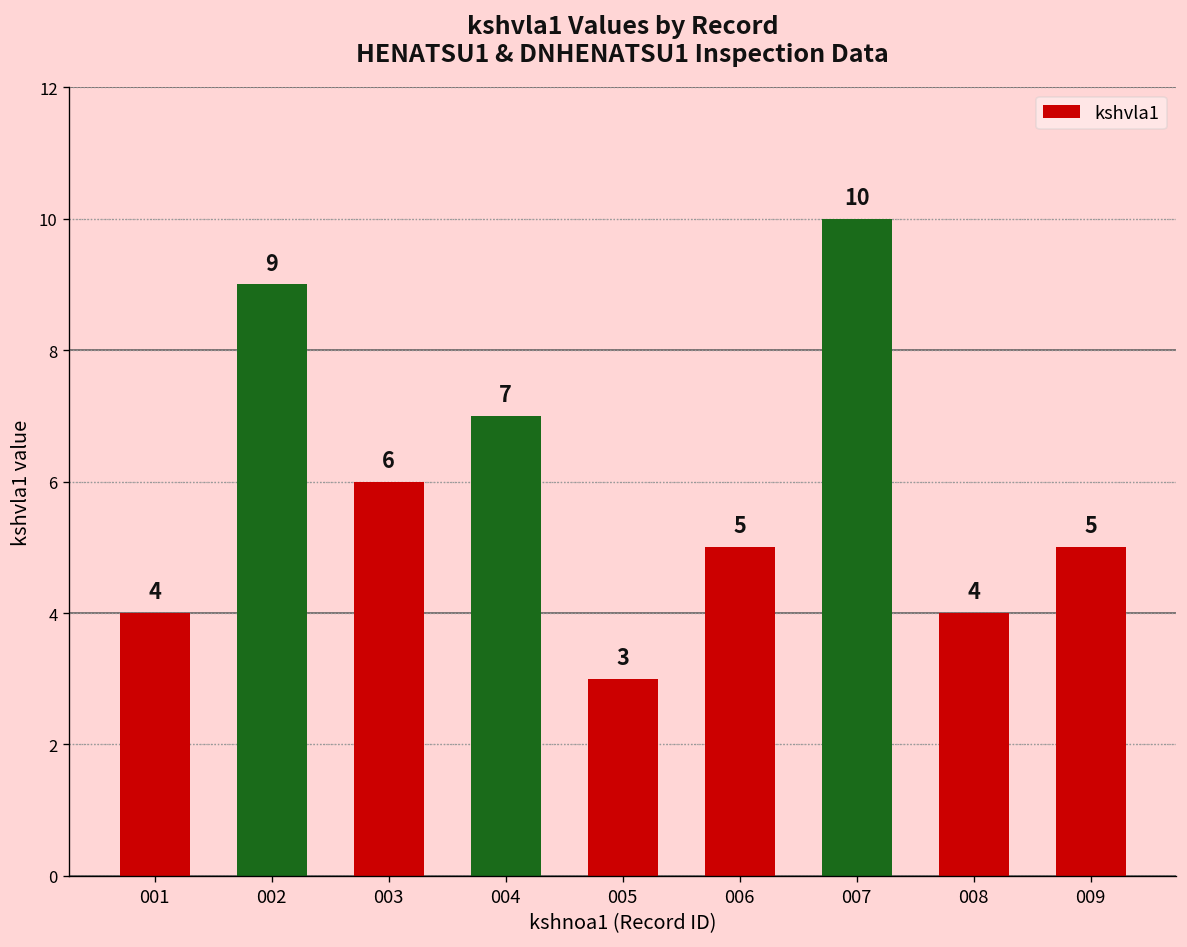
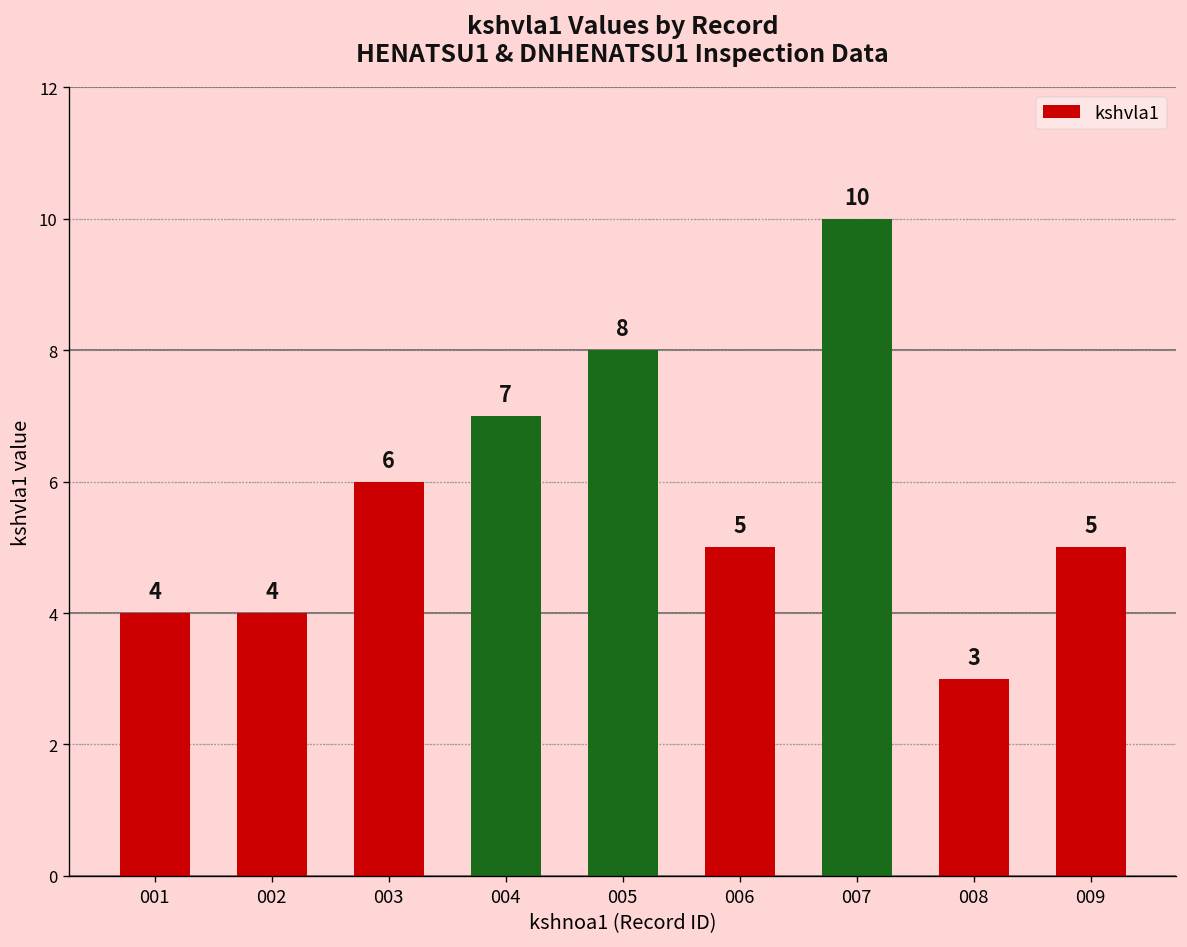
  {
    "001": 4,
-   "002": 9,
+   "002": 4,
    "003": 6,
    "004": 7,
-   "005": 3,
+   "005": 8,
    "006": 5,
    "007": 10,
-   "008": 4,
+   "008": 3,
    "009": 5
  }
